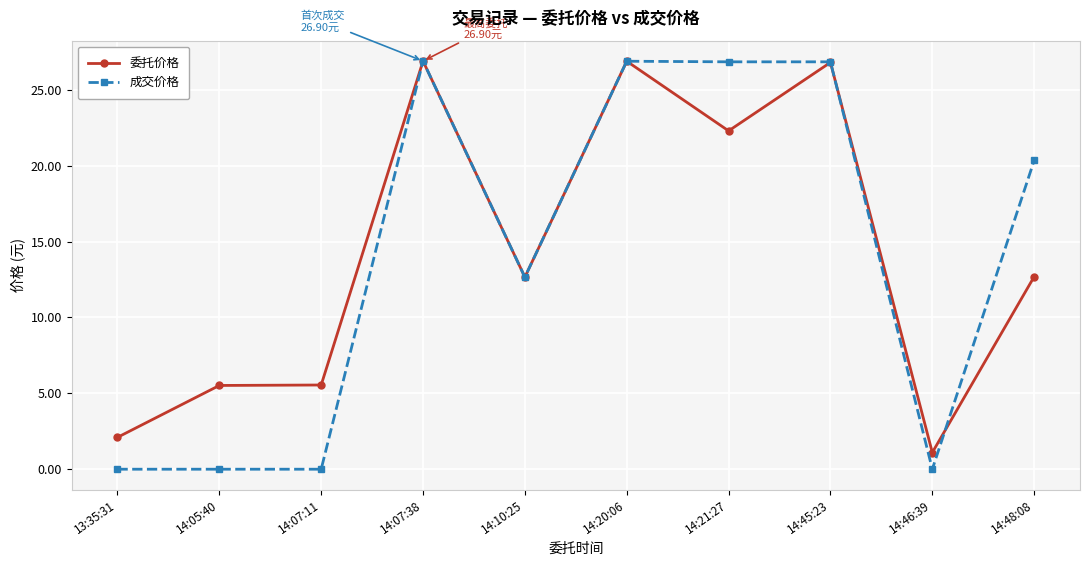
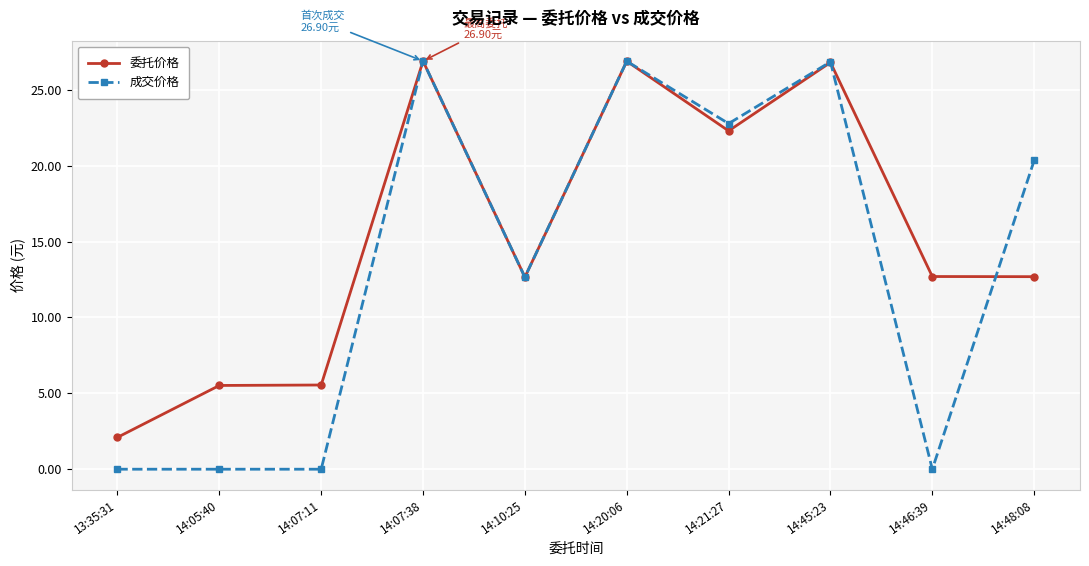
  {
    "委托价格": {
      "13:35:31": 2.1,
      "14:05:40": 5.5,
      "14:07:11": 5.6,
      "14:21:27": 22.3,
-     "14:46:39": 1.1,
+     "14:46:39": 12.7,
      "14:48:08": 12.7
    },
    "成交价格": {
      "13:35:31": 0.0,
      "14:05:40": 0.0,
      "14:07:11": 0.0,
-     "14:21:27": 26.9,
+     "14:21:27": 22.8,
      "14:46:39": 0.0,
      "14:48:08": 20.4
    }
  }
